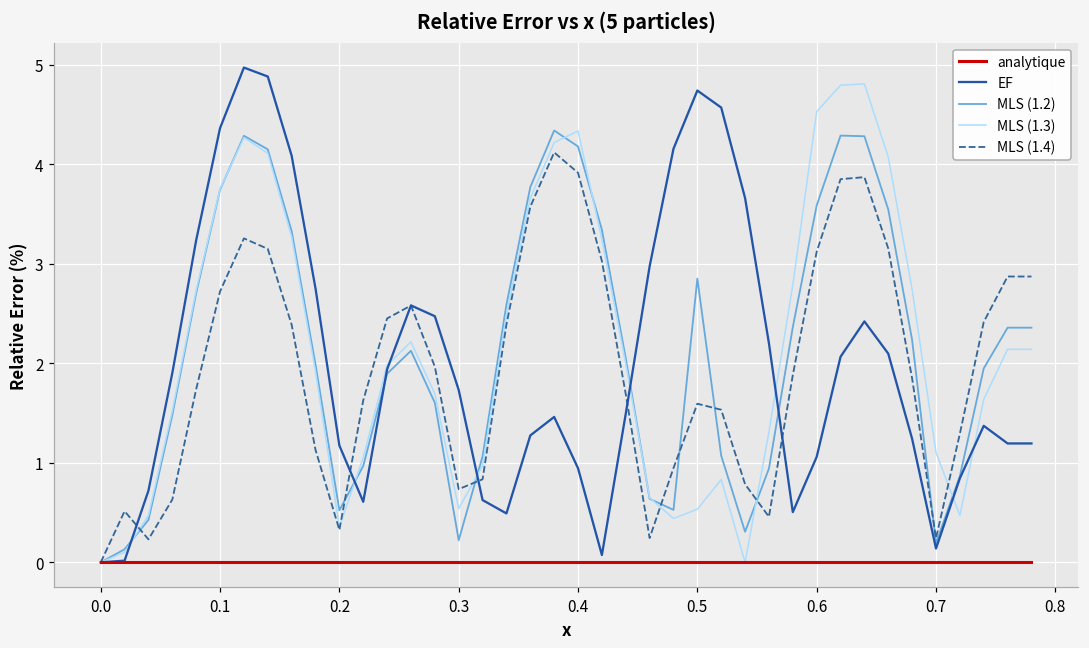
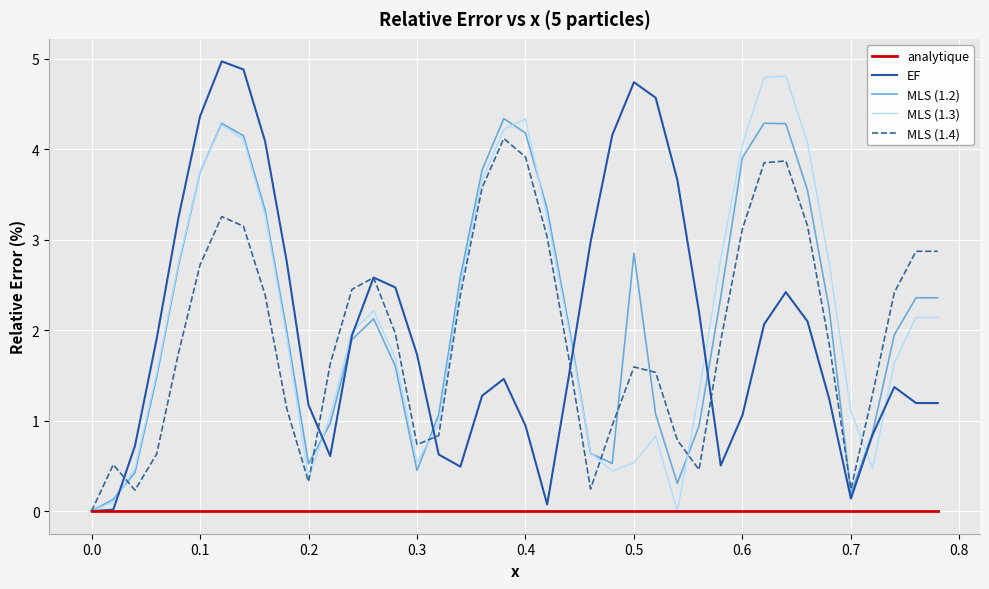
  {
    "analytique": {
      "0.1": 0.0,
      "0.2": 0.0,
      "0.3": 0.0,
      "0.4": 0.0,
      "0.5": 0.0,
      "0.6": 0.0,
      "0.7": 0.0
    },
    "MLS (1.2)": {
      "0.2": 0.5,
-     "0.3": 0.2,
+     "0.3": 0.5,
      "0.4": 4.2,
      "0.5": 2.9,
-     "0.6": 3.6,
+     "0.6": 3.9,
      "0.7": 0.2
    },
    "MLS (1.3)": {
      "0.2": 0.4,
      "0.3": 0.5,
      "0.4": 4.3,
      "0.5": 0.5,
-     "0.6": 4.5,
+     "0.6": 4.1,
      "0.7": 1.1
    }
  }
